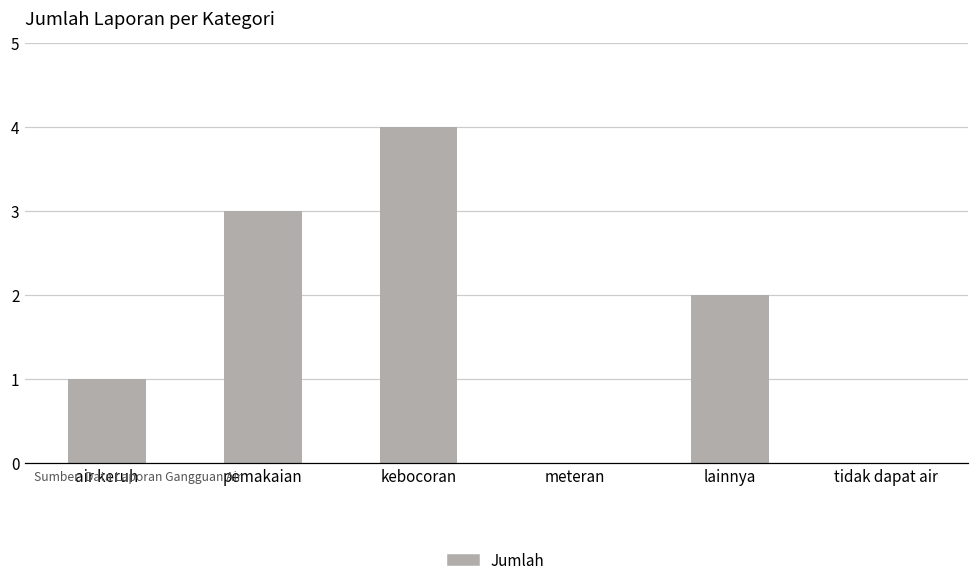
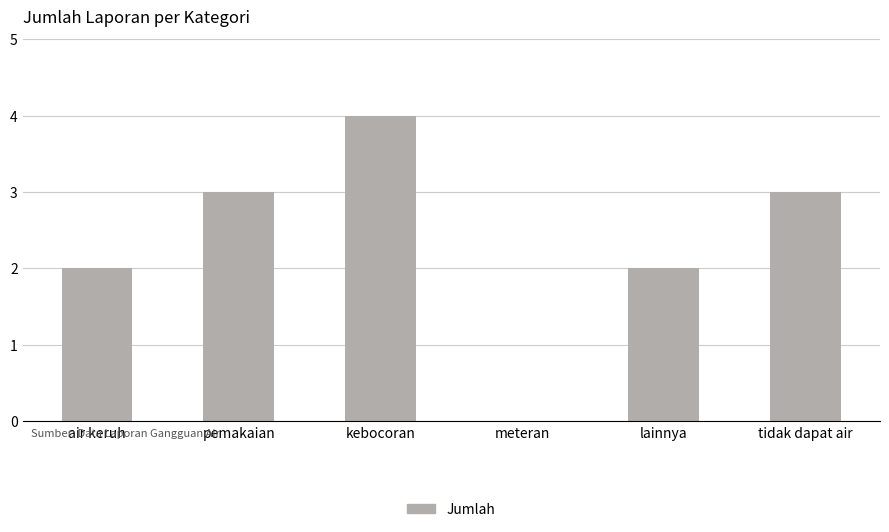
  {
-   "air keruh": 1,
+   "air keruh": 2,
    "pemakaian": 3,
    "kebocoran": 4,
    "meteran": 0,
    "lainnya": 2,
-   "tidak dapat air": 0
+   "tidak dapat air": 3
  }
